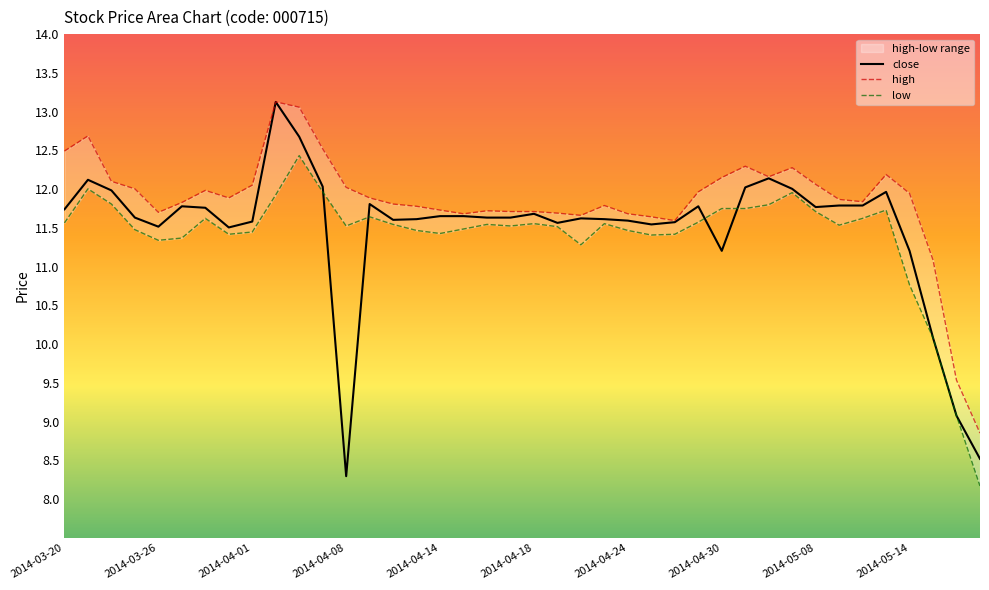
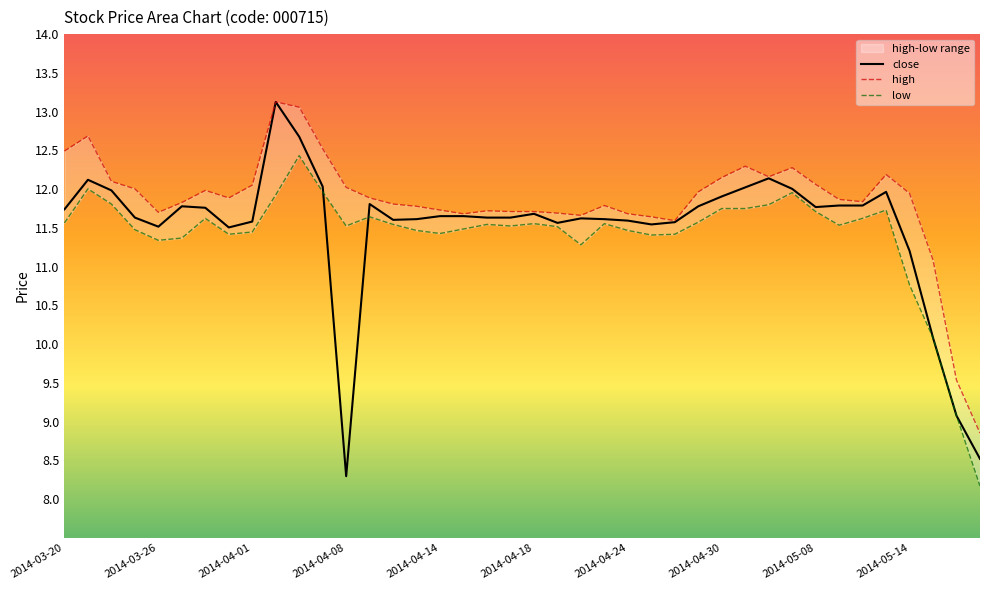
  {
    "close": {
      "2014-03-20": 11.7,
      "2014-03-26": 11.5,
      "2014-04-01": 11.6,
      "2014-04-08": 8.3,
      "2014-04-14": 11.7,
      "2014-04-24": 11.6,
-     "2014-04-30": 11.2,
+     "2014-04-30": 11.9,
      "2014-05-08": 11.8,
      "2014-05-14": 11.2
    },
    "high-low range": {
      "2014-03-20": 12.5,
      "2014-03-26": 11.7,
      "2014-04-01": 12.1,
      "2014-04-08": 12.0,
      "2014-04-14": 11.7,
      "2014-04-24": 11.7,
      "2014-04-30": 12.1,
      "2014-05-08": 12.1,
      "2014-05-14": 11.9
    },
    "low": {
      "2014-03-20": 11.6,
      "2014-03-26": 11.3,
      "2014-04-01": 11.4,
      "2014-04-08": 11.5,
      "2014-04-14": 11.4,
      "2014-04-18": 11.6,
      "2014-04-24": 11.5,
      "2014-04-30": 11.7,
      "2014-05-08": 11.7,
      "2014-05-14": 10.8
    }
  }
